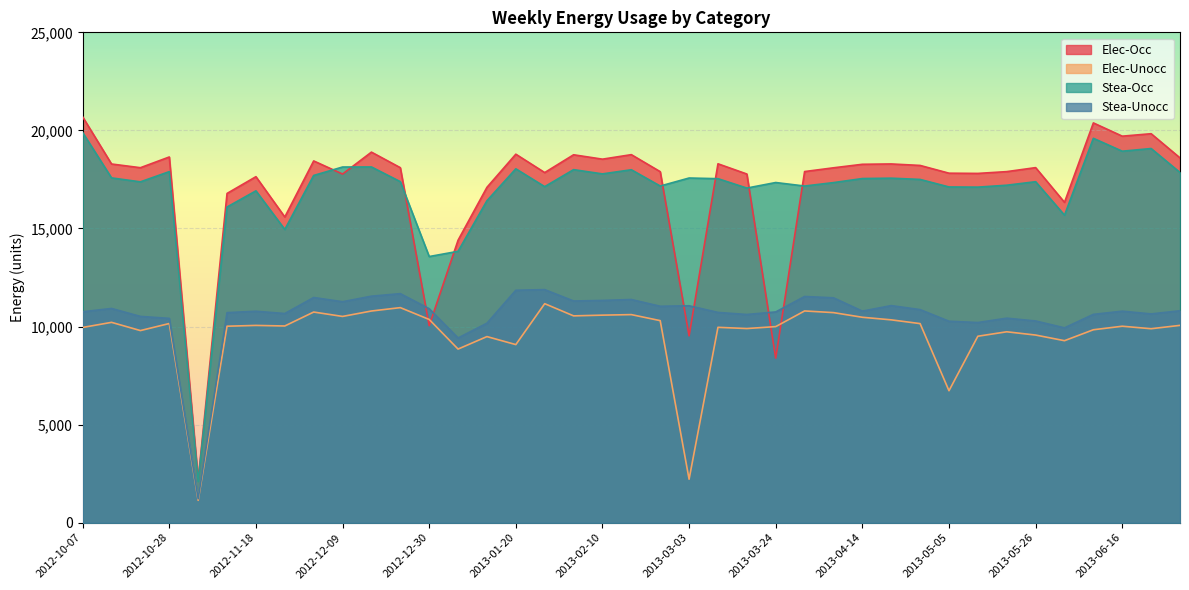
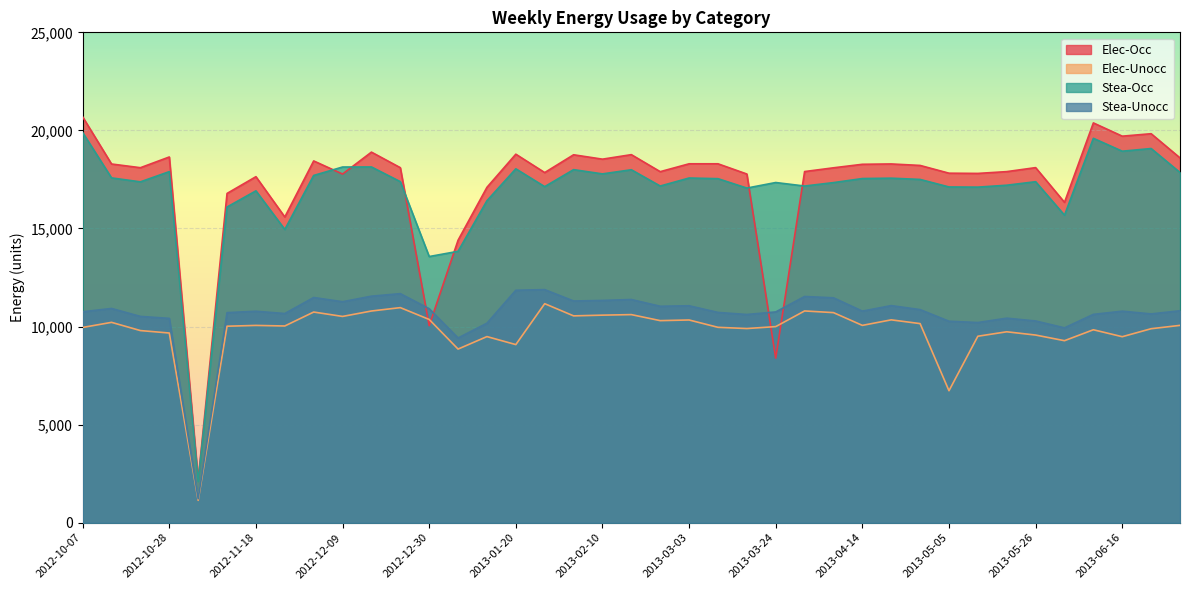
  {
    "Elec-Occ": {
      "2012-10-07": "20,700",
      "2012-10-28": "18,600",
      "2012-11-18": "17,600",
      "2012-12-09": "17,800",
      "2012-12-30": "10,000",
      "2013-01-20": "18,800",
      "2013-02-10": "18,500",
-     "2013-03-03": "9,500",
+     "2013-03-03": "18,300",
      "2013-03-24": "8,400",
      "2013-04-14": "18,300",
      "2013-05-05": "17,800",
      "2013-05-26": "18,100",
      "2013-06-16": "19,700"
    },
    "Elec-Unocc": {
      "2012-10-07": "10,000",
-     "2012-10-28": "10,200",
+     "2012-10-28": "9,700",
      "2012-11-18": "10,100",
      "2012-12-09": "10,500",
      "2012-12-30": "10,400",
      "2013-01-20": "9,100",
      "2013-02-10": "10,600",
-     "2013-03-03": "2,200",
+     "2013-03-03": "10,300",
      "2013-03-24": "10,000",
-     "2013-04-14": "10,500",
+     "2013-04-14": "10,100",
      "2013-05-05": "6,700",
      "2013-05-26": "9,600",
-     "2013-06-16": "10,000"
+     "2013-06-16": "9,500"
    }
  }
